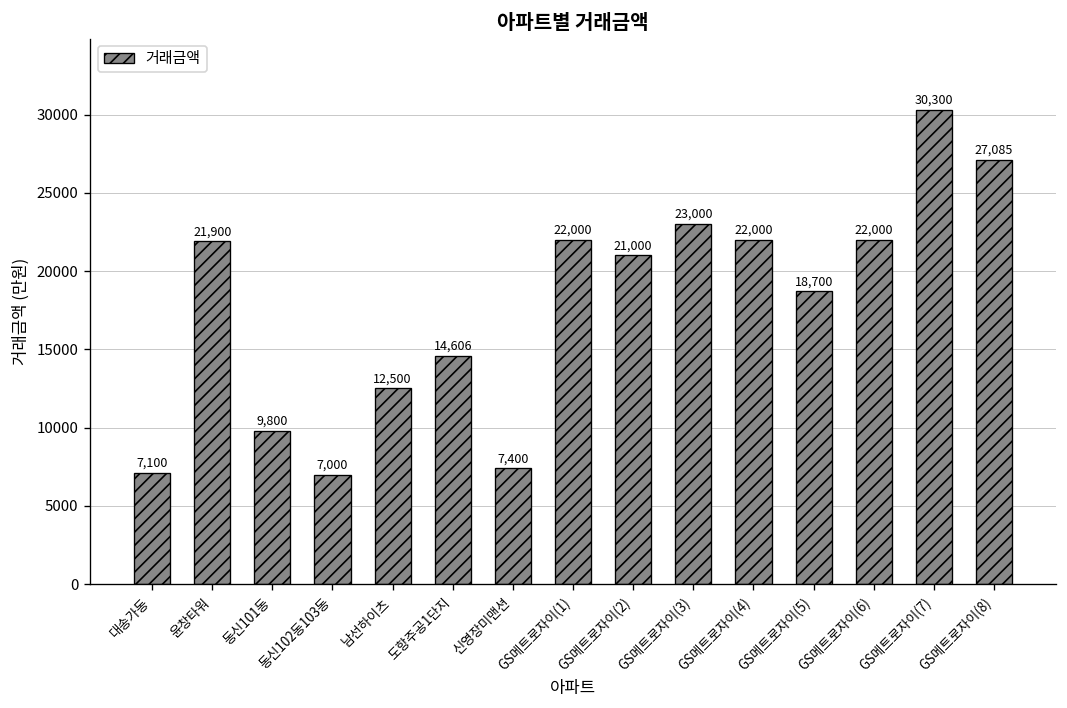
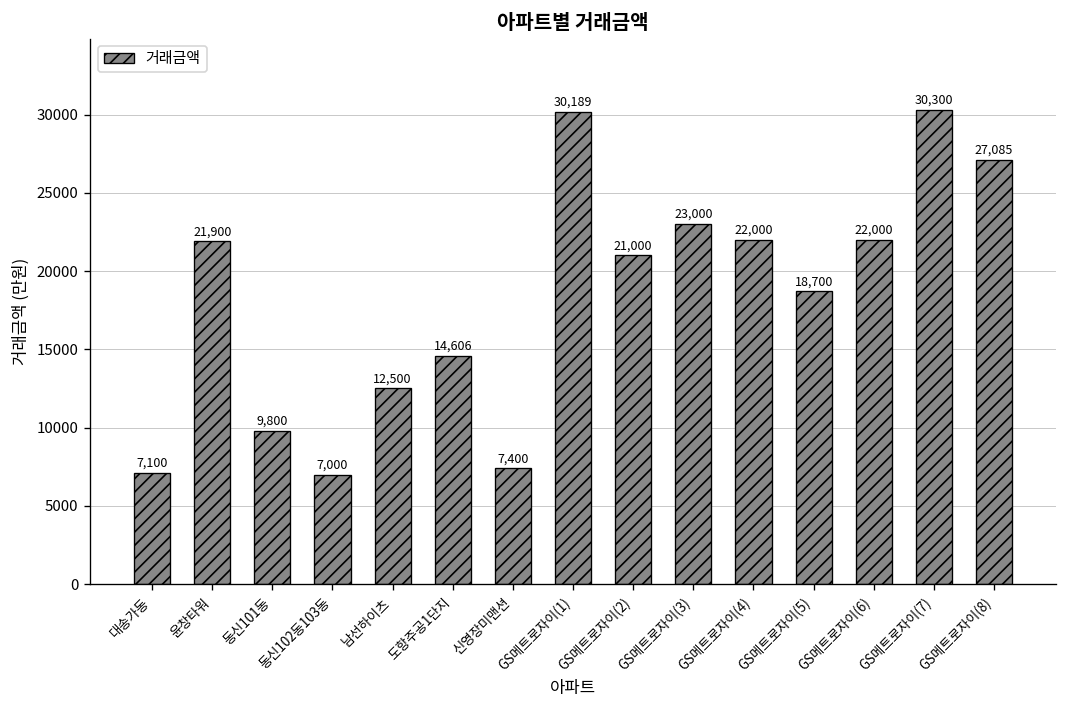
  {
    "대송가동": "7,100",
    "윤창타워": "21,900",
    "동신101동": "9,800",
    "동신102동103동": "7,000",
    "남선하이츠": "12,500",
    "도항주공1단지": "14,606",
    "신영장미맨션": "7,400",
-   "GS메트로자이(1)": "22,000",
+   "GS메트로자이(1)": "30,189",
    "GS메트로자이(2)": "21,000",
    "GS메트로자이(3)": "23,000",
    "GS메트로자이(4)": "22,000",
    "GS메트로자이(5)": "18,700",
    "GS메트로자이(6)": "22,000",
    "GS메트로자이(7)": "30,300",
    "GS메트로자이(8)": "27,085"
  }
